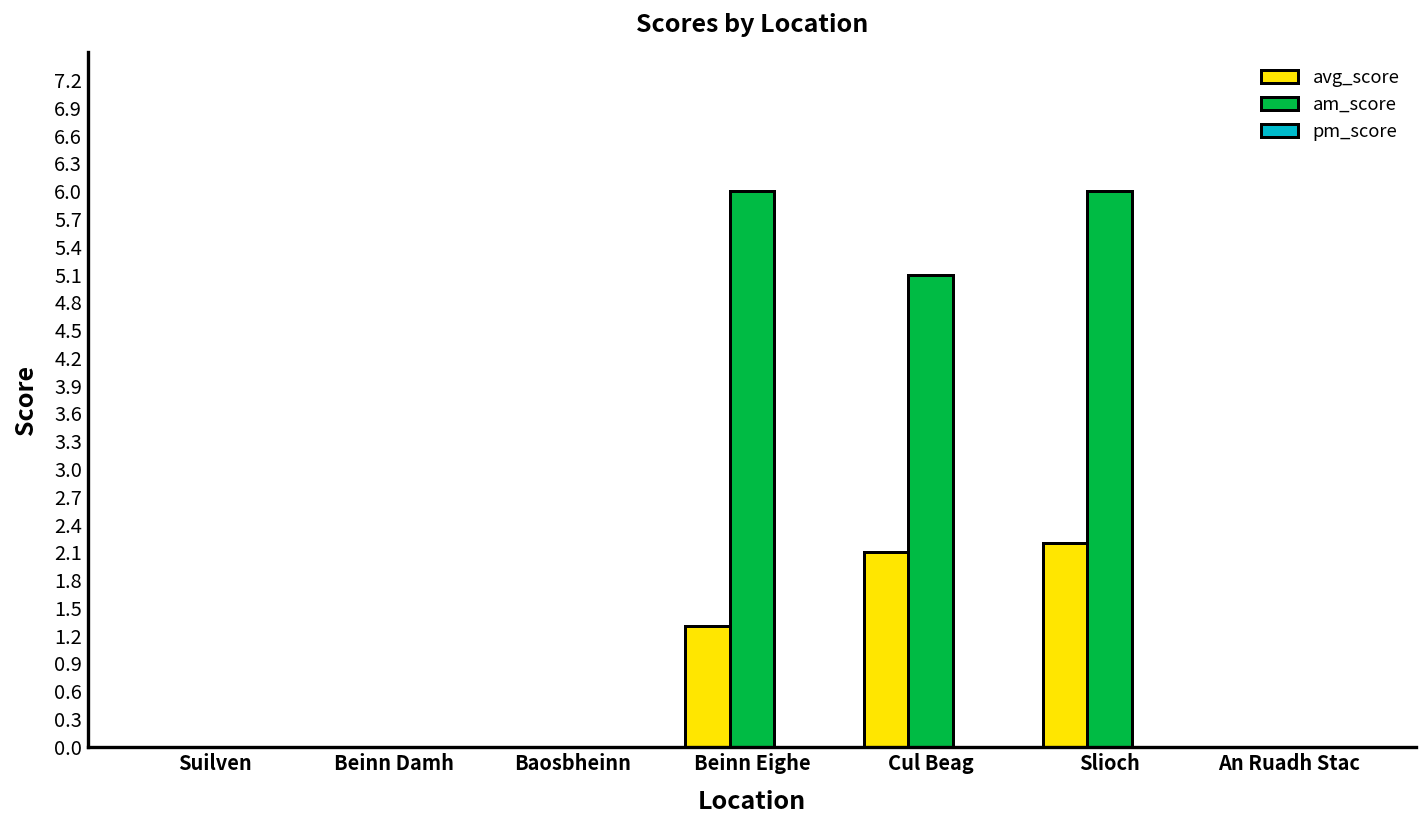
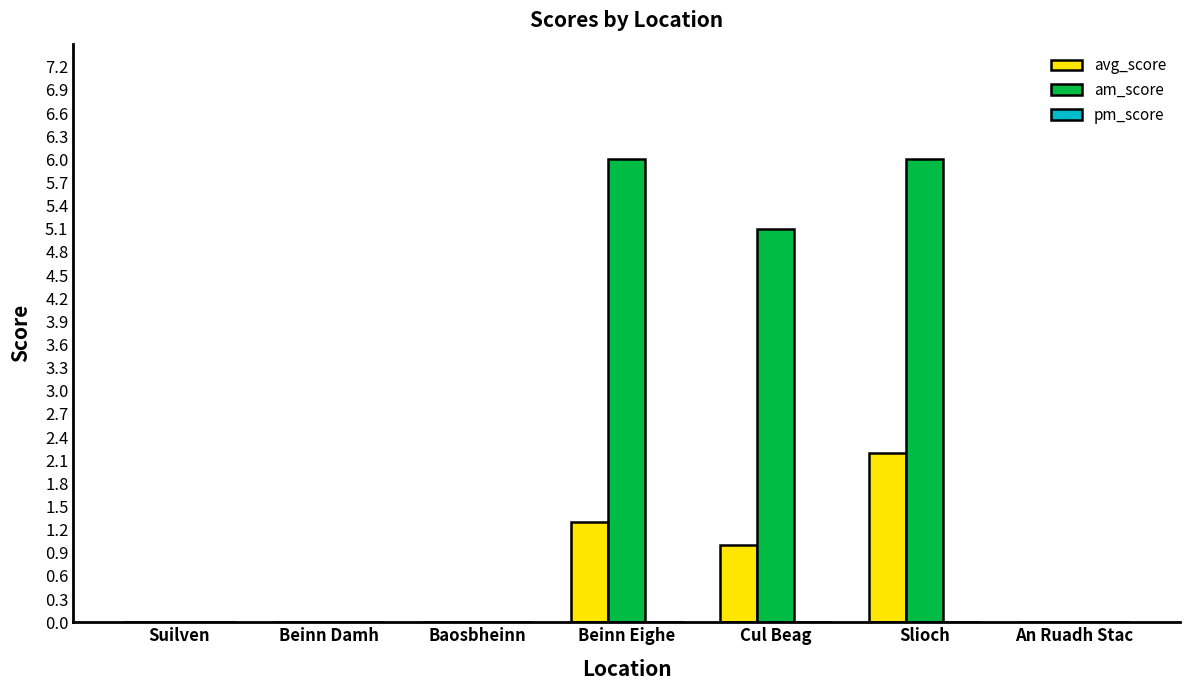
  {
    "avg_score": {
      "Suilven": 0.0,
      "Beinn Damh": 0.0,
      "Baosbheinn": 0.0,
      "Beinn Eighe": 1.3,
-     "Cul Beag": 2.1,
+     "Cul Beag": 1.0,
      "Slioch": 2.2,
      "An Ruadh Stac": 0.0
    },
    "am_score": {
      "Suilven": 0.0,
      "Beinn Damh": 0.0,
      "Baosbheinn": 0.0,
      "Beinn Eighe": 6.0,
      "Cul Beag": 5.1,
      "Slioch": 6.0,
      "An Ruadh Stac": 0.0
    },
    "pm_score": {
      "Suilven": 0.0,
      "Beinn Damh": 0.0,
      "Baosbheinn": 0.0,
      "Beinn Eighe": 0.0,
      "Cul Beag": 0.0,
      "Slioch": 0.0,
      "An Ruadh Stac": 0.0
    }
  }
